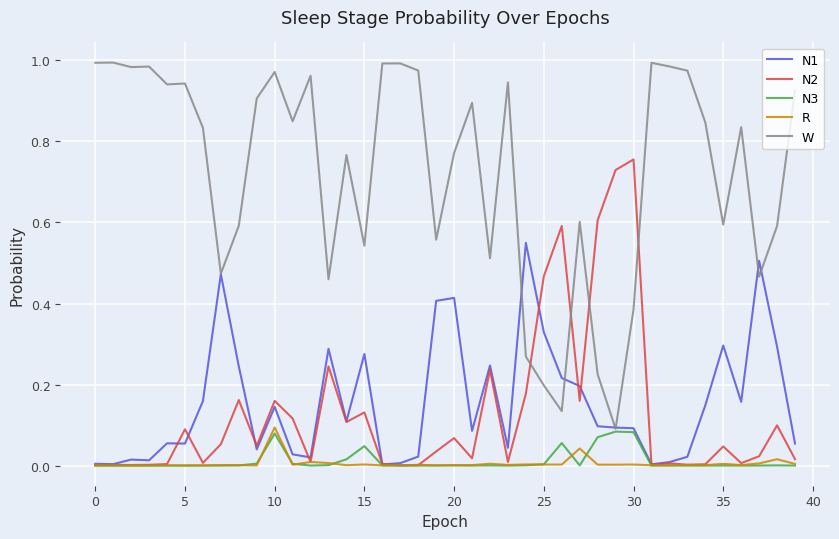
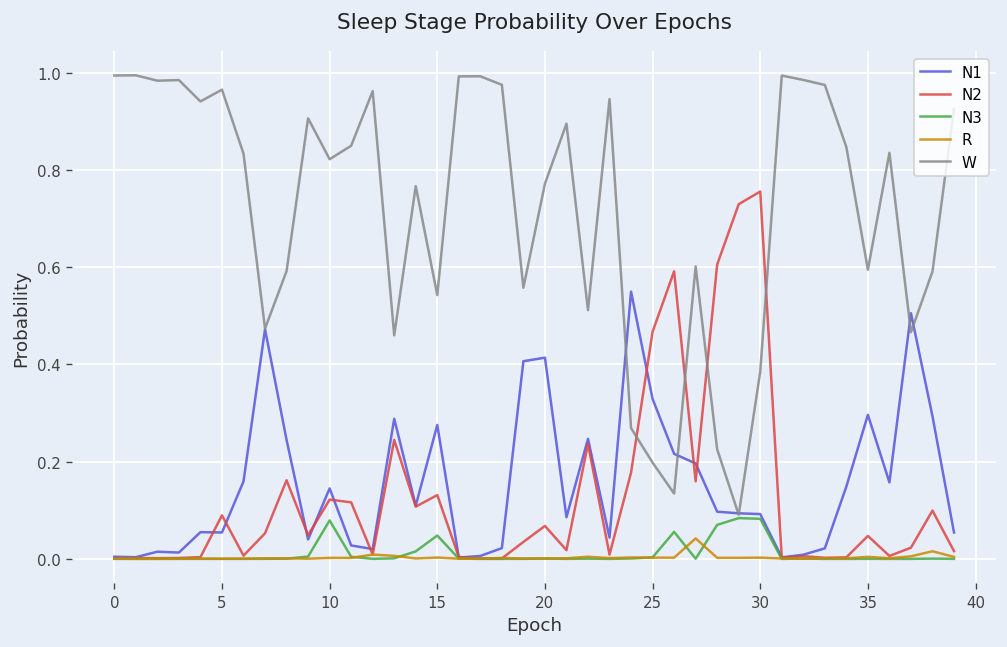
  {
    "N1": {
      "5": 0.05,
      "10": 0.15,
      "15": 0.28,
      "20": 0.41,
      "25": 0.33,
      "30": 0.09,
      "35": 0.30
    },
    "N2": {
      "5": 0.09,
-     "10": 0.16,
+     "10": 0.12,
      "15": 0.13,
      "20": 0.07,
      "25": 0.47,
      "30": 0.76,
      "35": 0.05
    },
    "N3": {
      "10": 0.08,
      "15": 0.05,
      "30": 0.08
    },
    "R": {
-     "10": 0.09,
+     "10": 0.00,
      "15": 0.00,
      "30": 0.00
    },
    "W": {
      "0": 0.99,
-     "5": 0.94,
-     "10": 0.97,
+     "5": 0.97,
+     "10": 0.82,
      "15": 0.54,
      "20": 0.77,
      "25": 0.20,
      "30": 0.39,
      "35": 0.59
    }
  }
